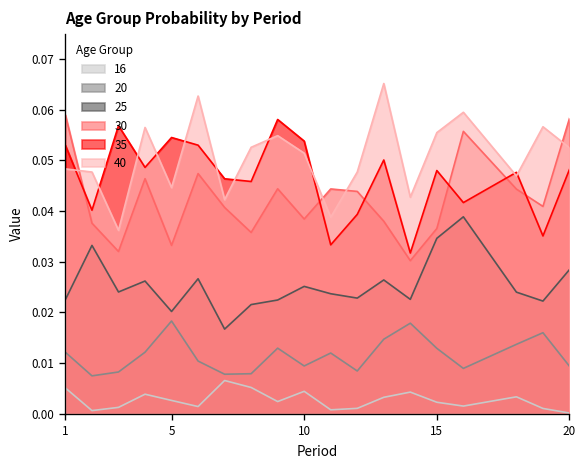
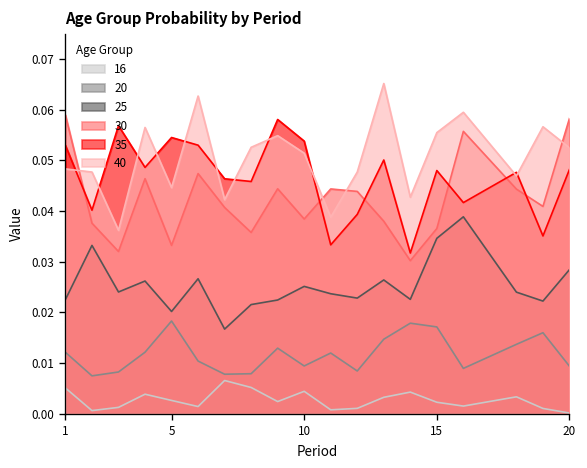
  {
    "20": {
      "1": 0.012,
      "5": 0.018,
      "10": 0.009,
-     "15": 0.013,
+     "15": 0.017,
      "20": 0.009
    },
    "25": {
      "1": 0.023,
      "5": 0.020,
      "10": 0.025,
      "15": 0.035,
      "20": 0.028
    },
    "30": {
      "1": 0.059,
      "5": 0.033,
      "10": 0.038,
      "15": 0.037,
      "20": 0.058
    },
    "35": {
      "1": 0.053,
      "5": 0.055,
      "10": 0.054,
      "15": 0.048,
      "20": 0.048
    }
  }
